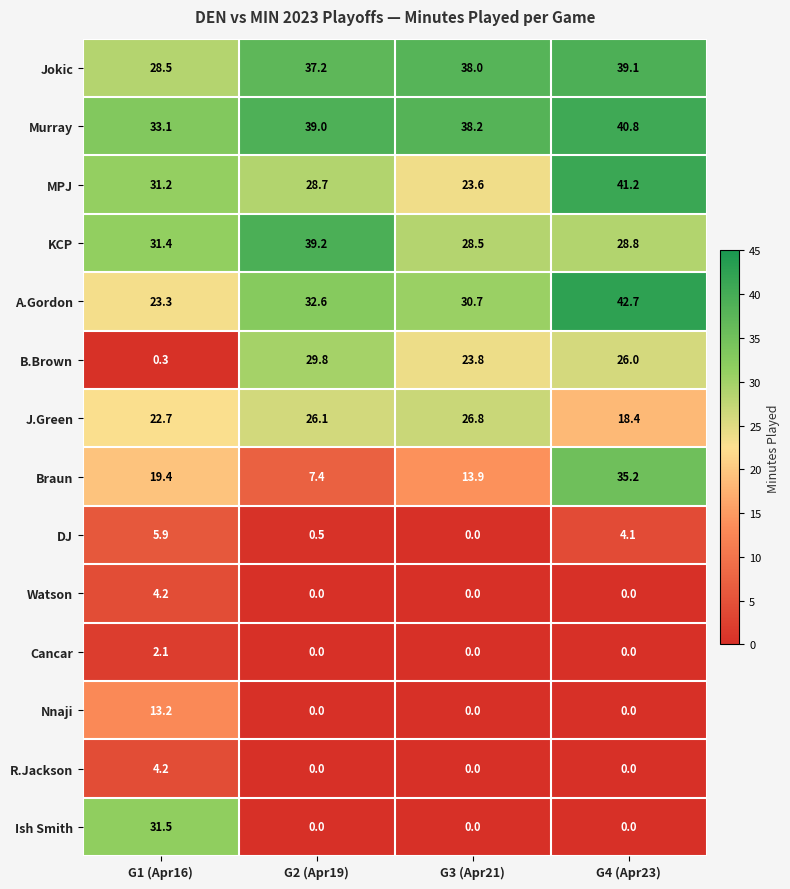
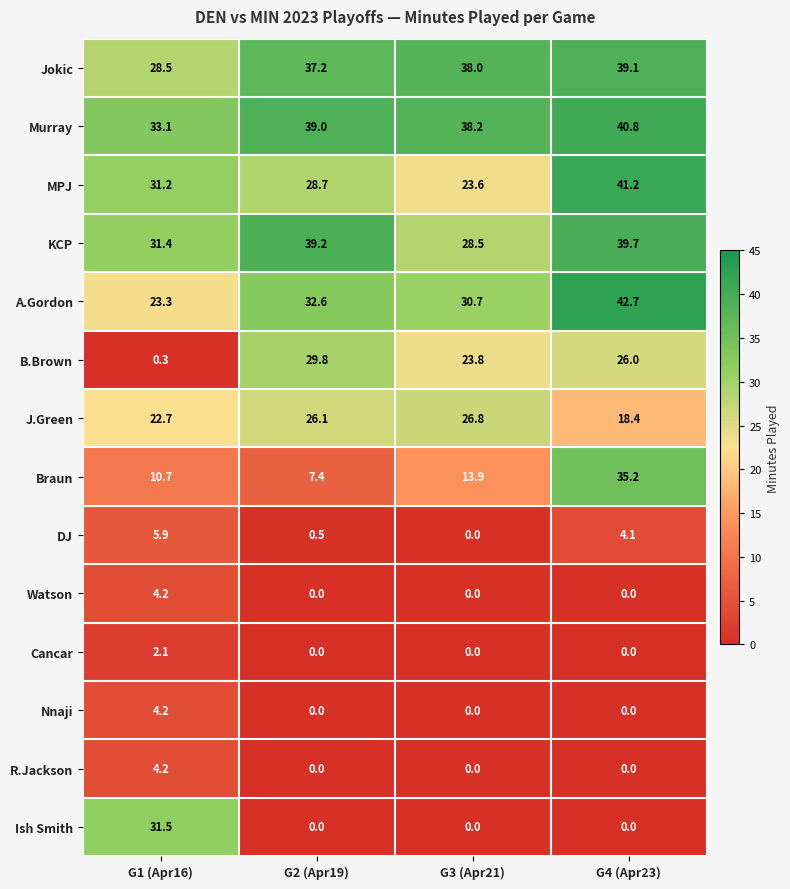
  {
    "Jokic": {
      "G1 (Apr16)": 28.5,
      "G2 (Apr19)": 37.2,
      "G3 (Apr21)": 38.0,
      "G4 (Apr23)": 39.1
    },
    "Murray": {
      "G1 (Apr16)": 33.1,
      "G2 (Apr19)": 39.0,
      "G3 (Apr21)": 38.2,
      "G4 (Apr23)": 40.8
    },
    "MPJ": {
      "G1 (Apr16)": 31.2,
      "G2 (Apr19)": 28.7,
      "G3 (Apr21)": 23.6,
      "G4 (Apr23)": 41.2
    },
    "KCP": {
      "G1 (Apr16)": 31.4,
      "G2 (Apr19)": 39.2,
      "G3 (Apr21)": 28.5,
-     "G4 (Apr23)": 28.8
+     "G4 (Apr23)": 39.7
    },
    "A.Gordon": {
      "G1 (Apr16)": 23.3,
      "G2 (Apr19)": 32.6,
      "G3 (Apr21)": 30.7,
      "G4 (Apr23)": 42.7
    },
    "B.Brown": {
      "G1 (Apr16)": 0.3,
      "G2 (Apr19)": 29.8,
      "G3 (Apr21)": 23.8,
      "G4 (Apr23)": 26.0
    },
    "J.Green": {
      "G1 (Apr16)": 22.7,
      "G2 (Apr19)": 26.1,
      "G3 (Apr21)": 26.8,
      "G4 (Apr23)": 18.4
    },
    "Braun": {
-     "G1 (Apr16)": 19.4,
+     "G1 (Apr16)": 10.7,
      "G2 (Apr19)": 7.4,
      "G3 (Apr21)": 13.9,
      "G4 (Apr23)": 35.2
    },
    "DJ": {
      "G1 (Apr16)": 5.9,
      "G2 (Apr19)": 0.5,
      "G3 (Apr21)": 0.0,
      "G4 (Apr23)": 4.1
    },
    "Watson": {
      "G1 (Apr16)": 4.2,
      "G2 (Apr19)": 0.0,
      "G3 (Apr21)": 0.0,
      "G4 (Apr23)": 0.0
    },
    "Cancar": {
      "G1 (Apr16)": 2.1,
      "G2 (Apr19)": 0.0,
      "G3 (Apr21)": 0.0,
      "G4 (Apr23)": 0.0
    },
    "Nnaji": {
-     "G1 (Apr16)": 13.2,
+     "G1 (Apr16)": 4.2,
      "G2 (Apr19)": 0.0,
      "G3 (Apr21)": 0.0,
      "G4 (Apr23)": 0.0
    },
    "R.Jackson": {
      "G1 (Apr16)": 4.2,
      "G2 (Apr19)": 0.0,
      "G3 (Apr21)": 0.0,
      "G4 (Apr23)": 0.0
    },
    "Ish Smith": {
      "G1 (Apr16)": 31.5,
      "G2 (Apr19)": 0.0,
      "G3 (Apr21)": 0.0,
      "G4 (Apr23)": 0.0
    }
  }
